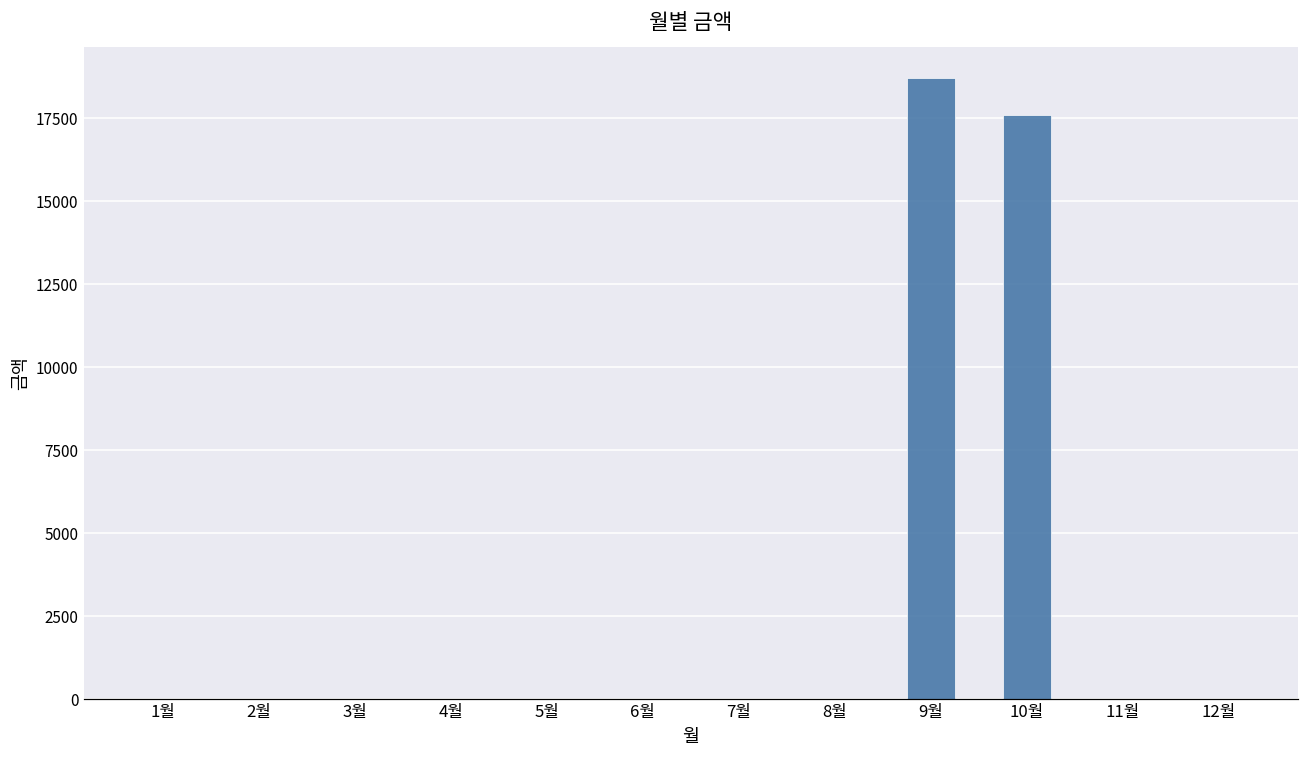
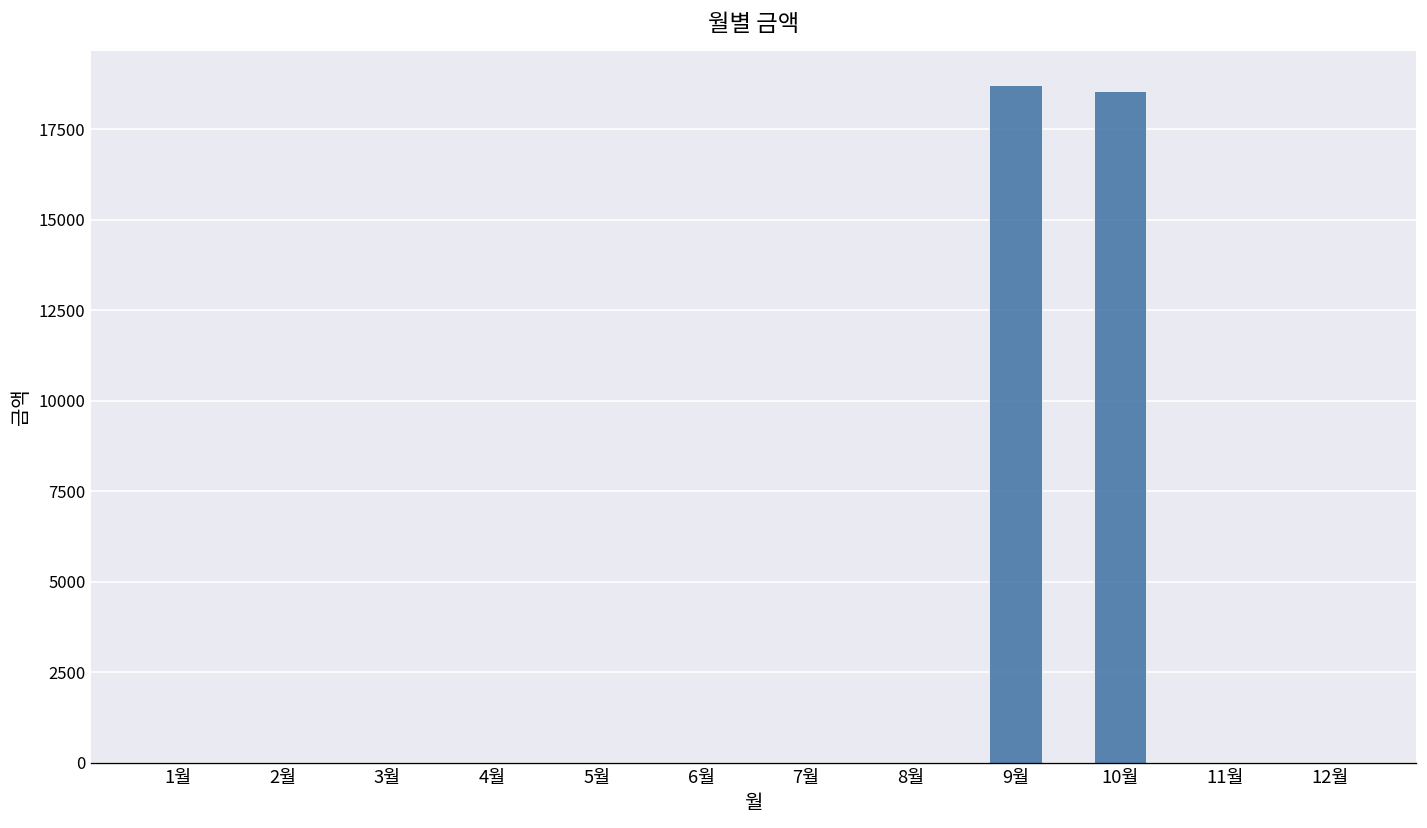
  {
    "1월": 0,
    "2월": 0,
    "3월": 0,
    "4월": 0,
    "5월": 0,
    "6월": 0,
    "7월": 0,
    "8월": 0,
    "9월": 18700,
-   "10월": 17600,
+   "10월": 18600,
    "11월": 0,
    "12월": 0
  }
